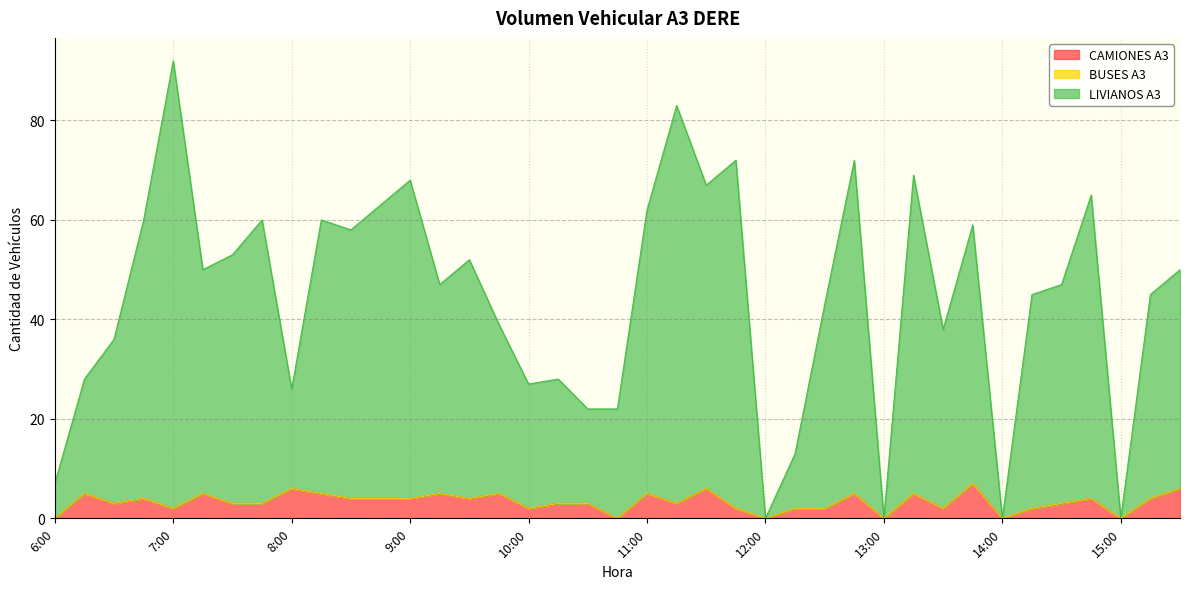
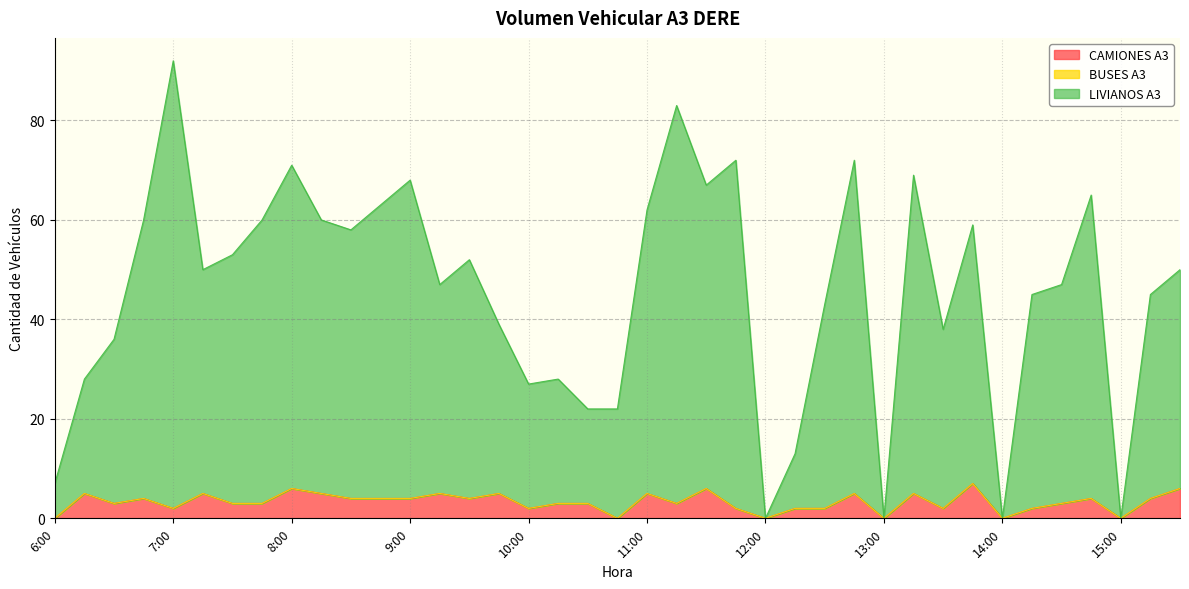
  {
    "BUSES A3": {
      "6:00": 0,
      "7:00": 2,
      "8:00": 6,
      "9:00": 4,
      "10:00": 2,
      "11:00": 5
    },
    "LIVIANOS A3": {
      "6:00": 7,
      "7:00": 90,
-     "8:00": 20,
+     "8:00": 65,
      "9:00": 64,
      "10:00": 25,
      "11:00": 57
    }
  }
